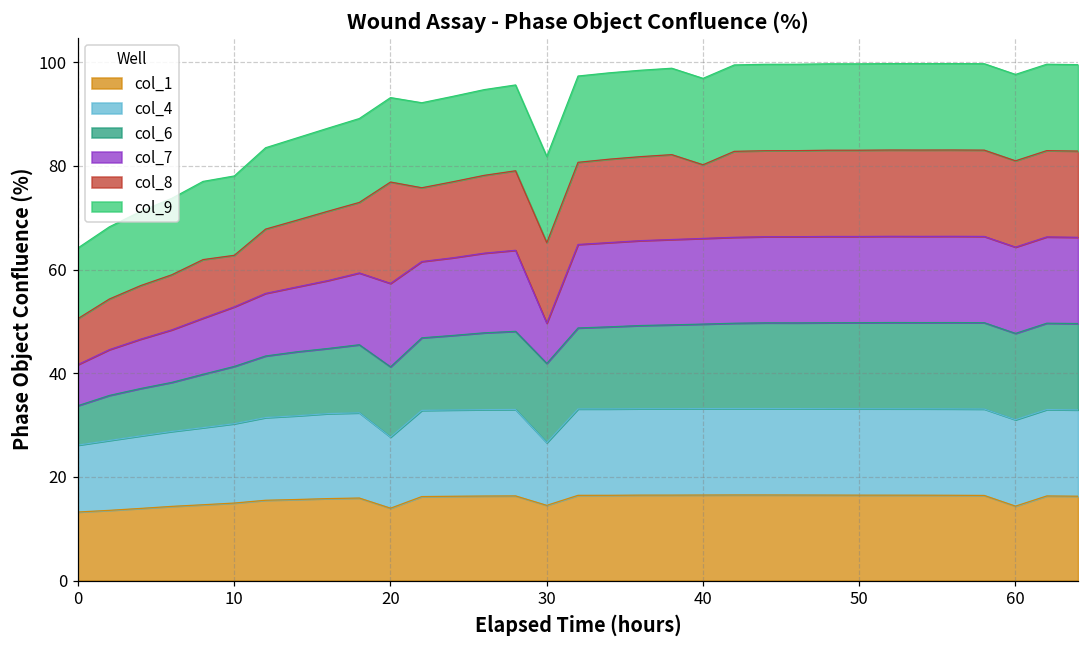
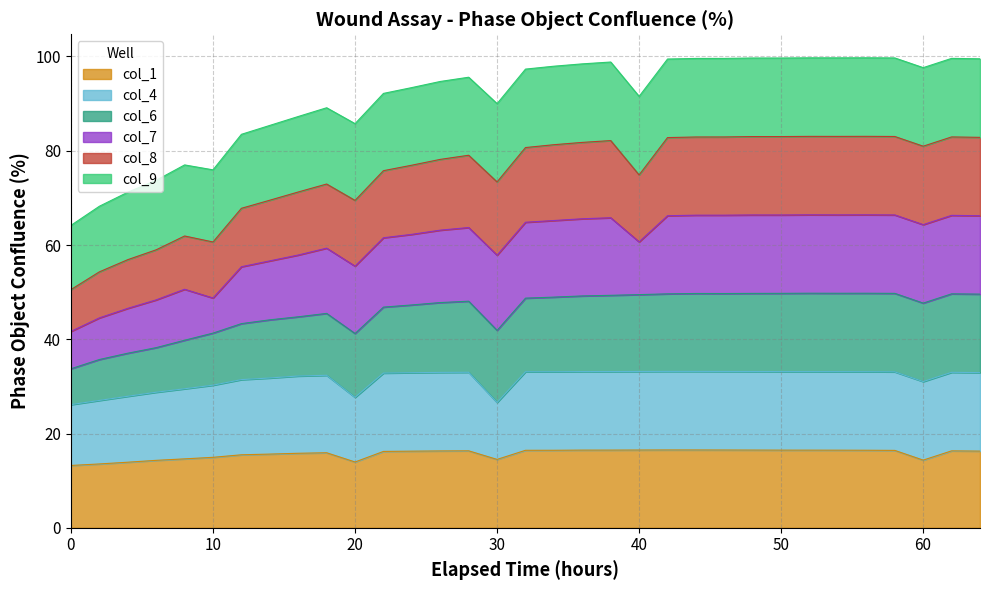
  {
    "col_1": {
      "0": 13,
      "10": 15,
      "20": 14,
      "30": 15,
      "40": 16,
      "50": 16,
      "60": 14
    },
    "col_4": {
      "0": 13,
      "10": 15,
      "20": 14,
      "30": 12,
      "40": 17,
      "50": 17,
      "60": 17
    },
    "col_7": {
      "0": 8,
-     "10": 11,
-     "20": 16,
-     "30": 8,
-     "40": 17,
+     "10": 7,
+     "20": 14,
+     "30": 16,
+     "40": 11,
      "50": 17,
      "60": 17
    },
    "col_8": {
      "0": 9,
-     "10": 10,
-     "20": 20,
+     "10": 12,
+     "20": 14,
      "30": 16,
      "40": 14,
      "50": 17,
      "60": 17
    }
  }
